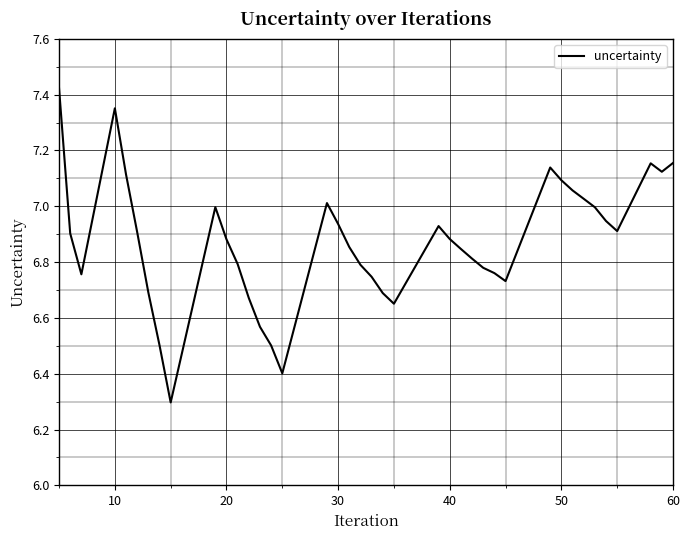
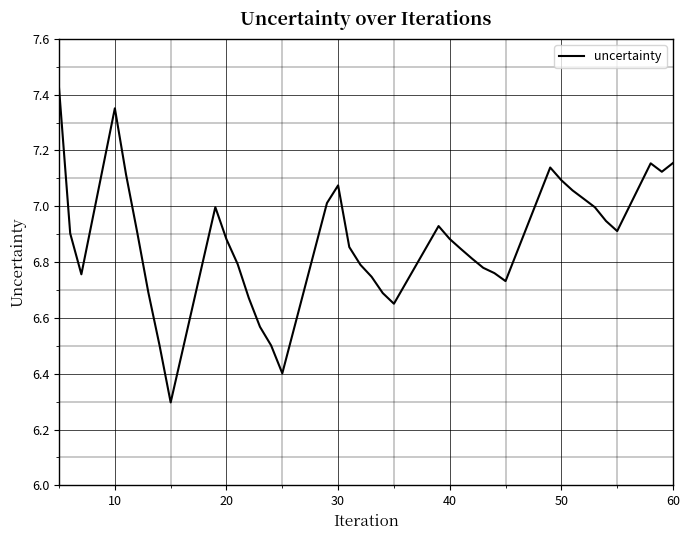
  {
    "10": 7.35,
    "20": 6.88,
-   "30": 6.94,
+   "30": 7.08,
    "40": 6.88,
    "50": 7.09,
    "60": 7.16
  }
